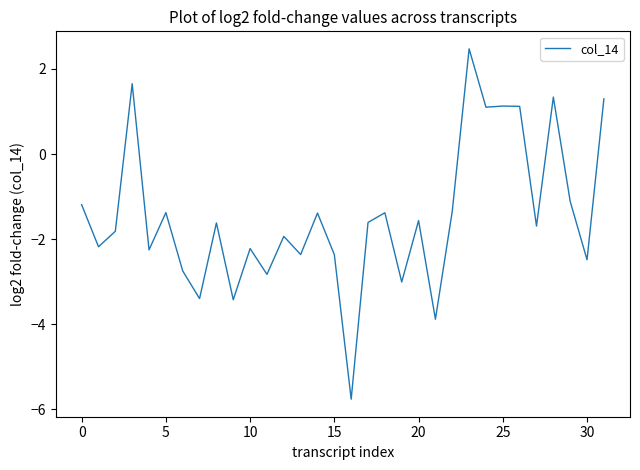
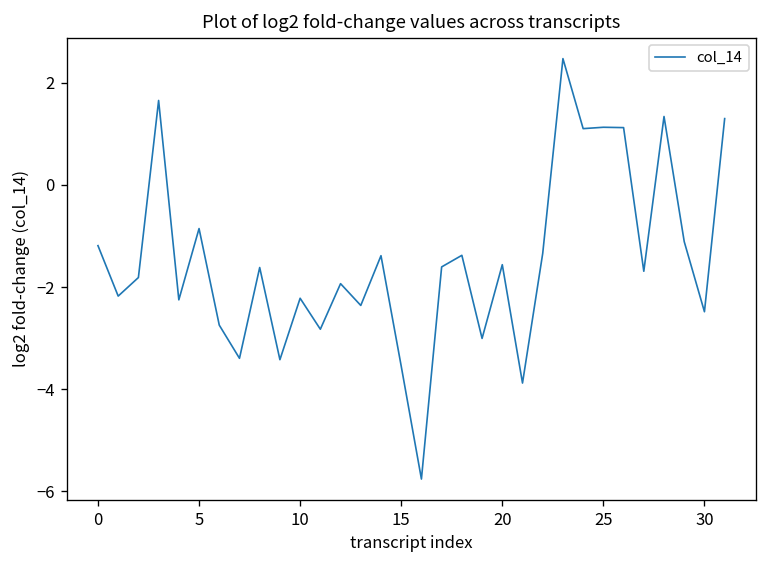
  {
    "0": -1.2,
-   "5": -1.4,
+   "5": -0.9,
    "10": -2.2,
-   "15": -2.4,
+   "15": -3.5,
    "20": -1.6,
    "25": 1.1,
    "30": -2.5
  }
